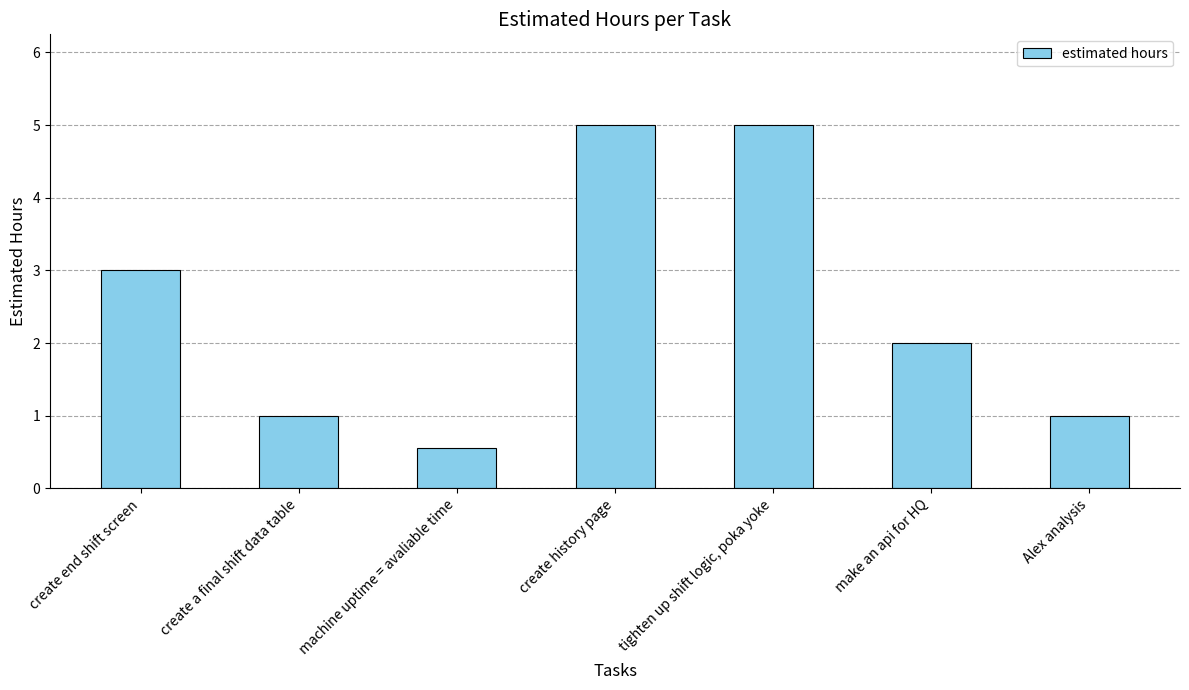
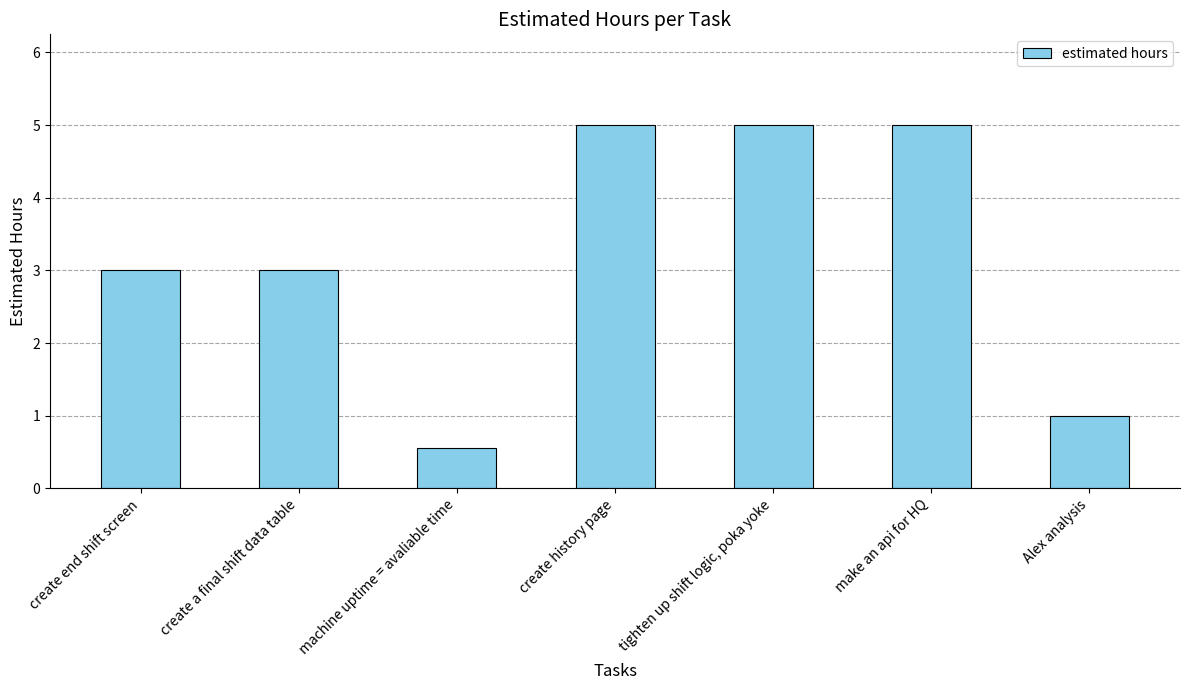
  {
    "create end shift screen": 3,
-   "create a final shift data table": 1,
+   "create a final shift data table": 3,
    "machine uptime = avaliable time": 0.6,
    "create history page": 5,
    "tighten up shift logic, poka yoke": 5,
-   "make an api for HQ": 2,
+   "make an api for HQ": 5,
    "Alex analysis": 1
  }
